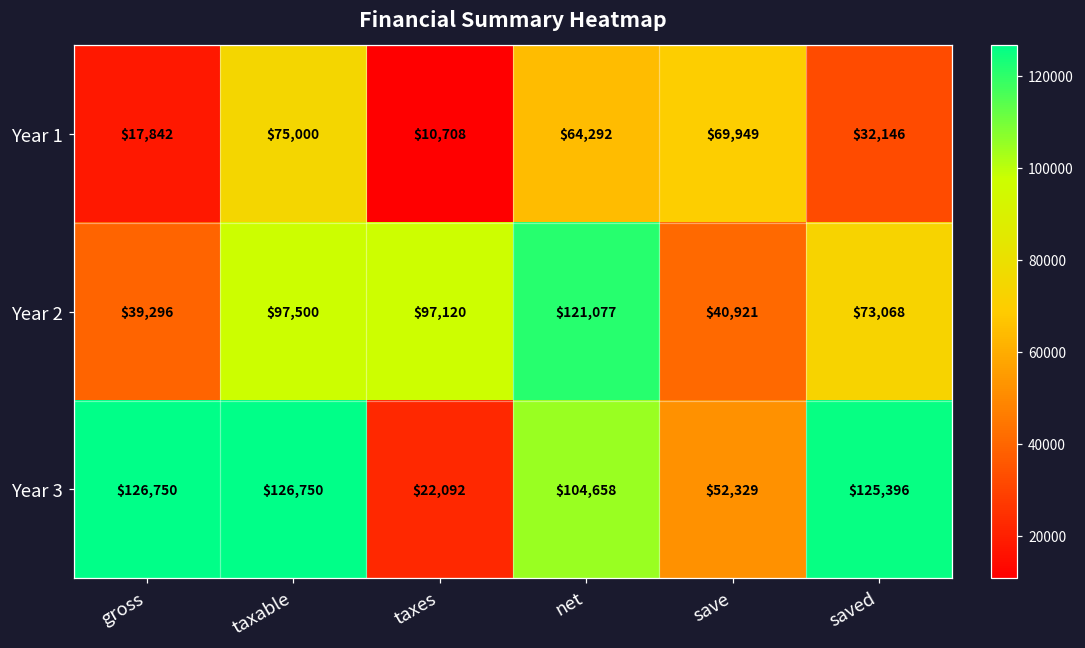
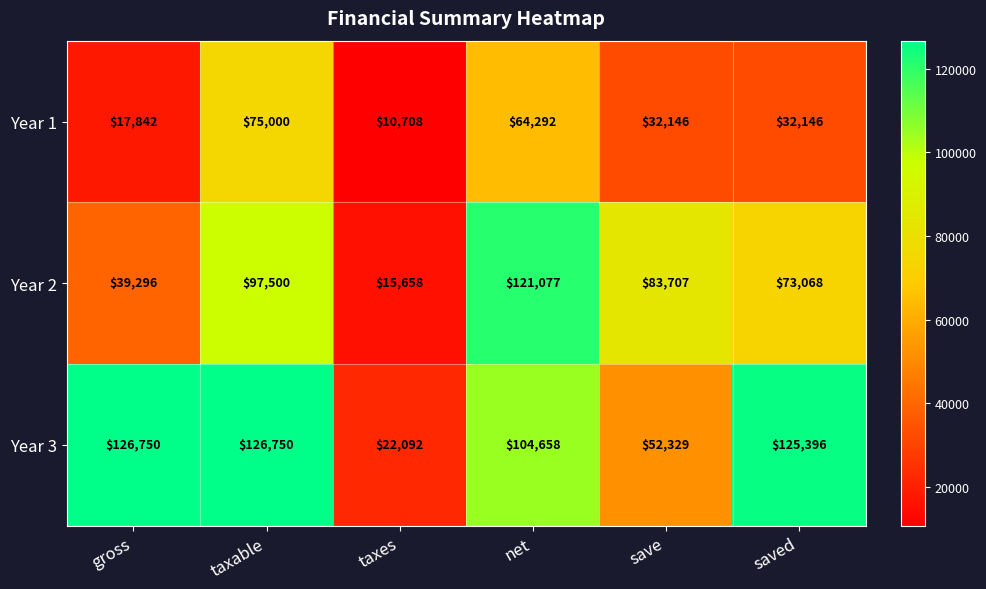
  {
    "Year 1": {
      "gross": "$17,842",
      "taxable": "$75,000",
      "taxes": "$10,708",
      "net": "$64,292",
-     "save": "$69,949",
+     "save": "$32,146",
      "saved": "$32,146"
    },
    "Year 2": {
      "gross": "$39,296",
      "taxable": "$97,500",
-     "taxes": "$97,120",
+     "taxes": "$15,658",
      "net": "$121,077",
-     "save": "$40,921",
+     "save": "$83,707",
      "saved": "$73,068"
    },
    "Year 3": {
      "gross": "$126,750",
      "taxable": "$126,750",
      "taxes": "$22,092",
      "net": "$104,658",
      "save": "$52,329",
      "saved": "$125,396"
    }
  }
